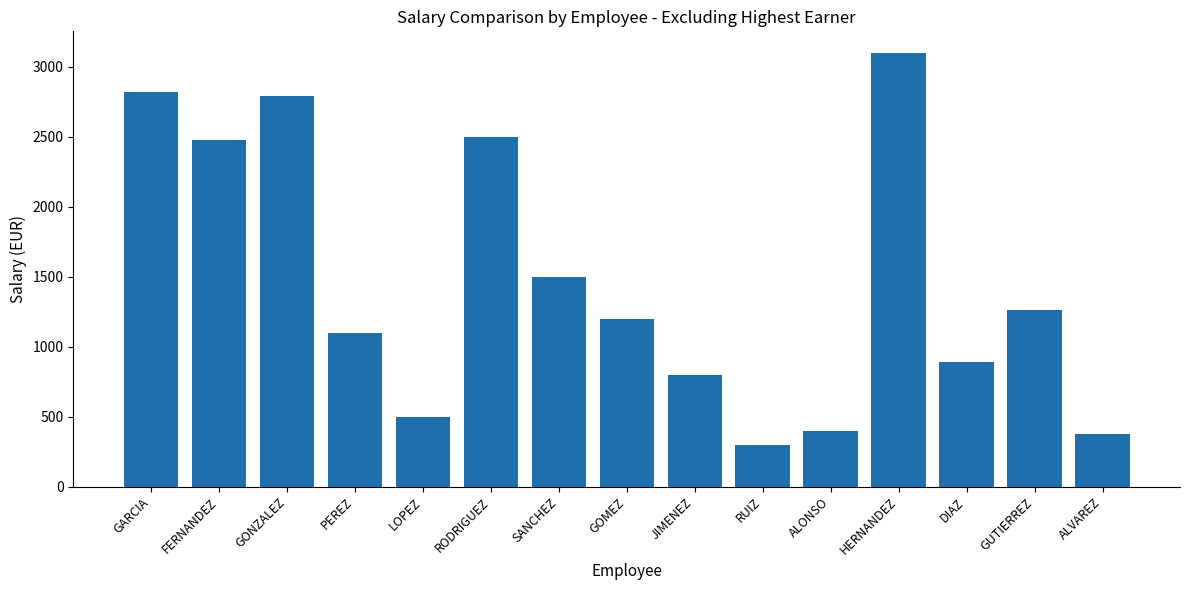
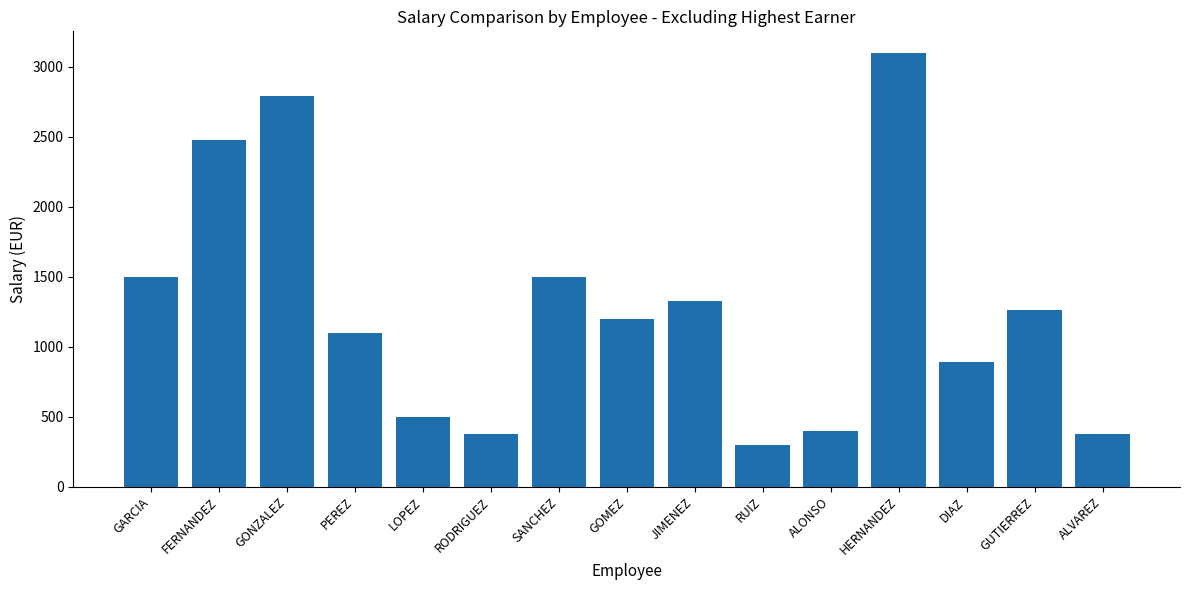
  {
-   "GARCIA": 2820,
+   "GARCIA": 1500,
    "FERNANDEZ": 2480,
    "GONZALEZ": 2790,
    "PEREZ": 1100,
    "LOPEZ": 500,
-   "RODRIGUEZ": 2500,
+   "RODRIGUEZ": 380,
    "SANCHEZ": 1500,
    "GOMEZ": 1200,
-   "JIMENEZ": 800,
+   "JIMENEZ": 1330,
    "RUIZ": 300,
    "ALONSO": 400,
    "HERNANDEZ": 3100,
    "DIAZ": 890,
    "GUTIERREZ": 1270,
    "ALVAREZ": 370
  }
